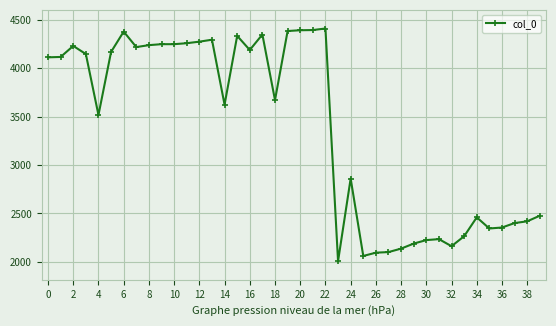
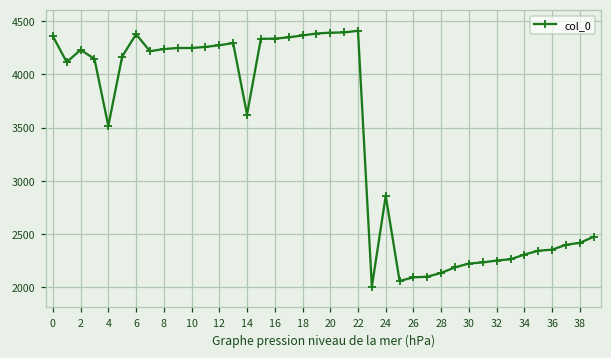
  {
-   "0": 4100,
+   "0": 4400,
    "2": 4200,
    "4": 3500,
    "6": 4400,
    "8": 4200,
    "10": 4200,
    "12": 4300,
    "14": 3600,
-   "16": 4200,
-   "18": 3700,
+   "16": 4300,
+   "18": 4400,
    "20": 4400,
    "22": 4400,
    "24": 2900,
    "26": 2100,
    "28": 2100,
    "30": 2200,
-   "32": 2200,
-   "34": 2500,
+   "32": 2300,
+   "34": 2300,
    "36": 2400,
    "38": 2400
  }
